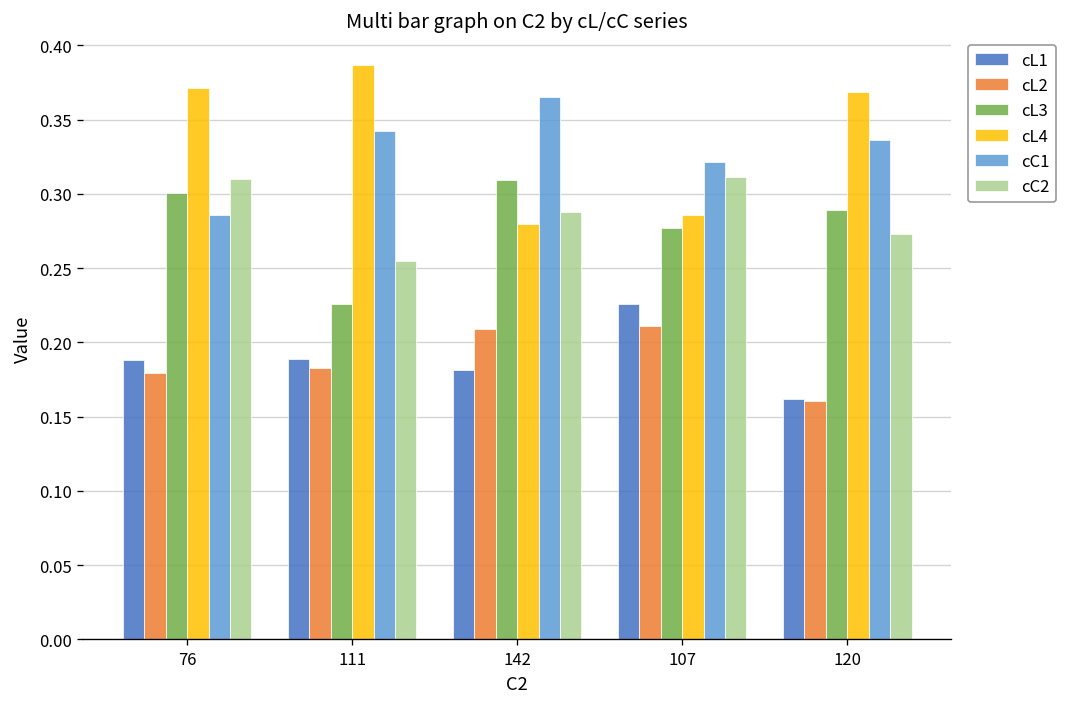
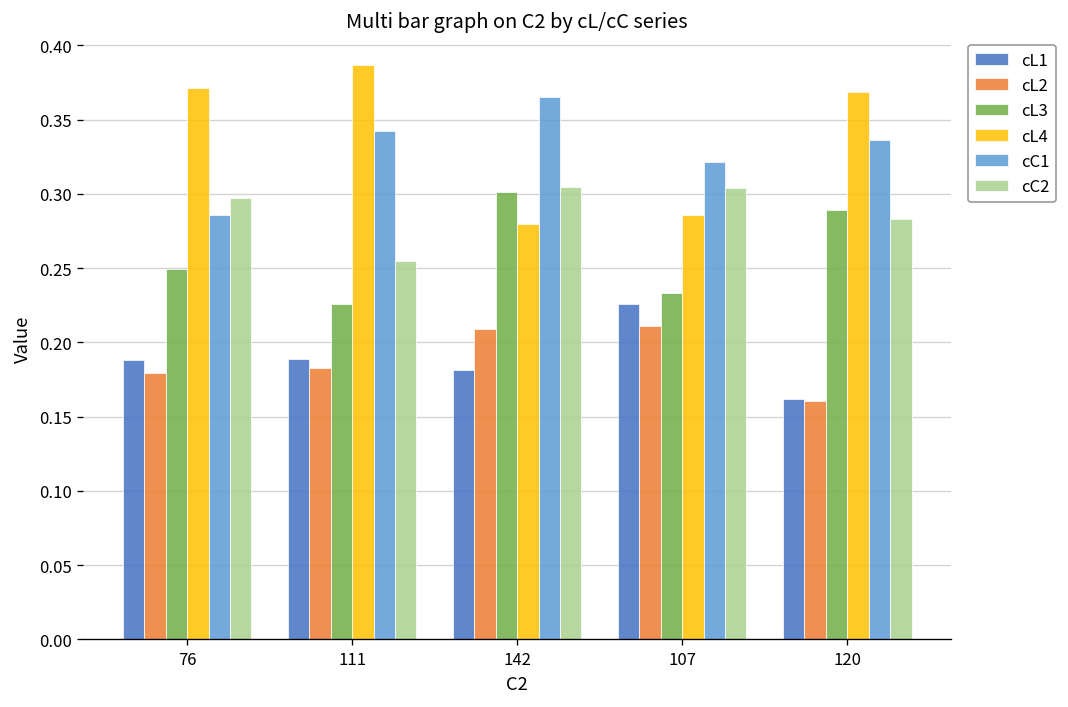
  {
    "cL2": {
      "76": 0.179,
      "111": 0.183,
      "142": 0.209,
      "107": 0.211,
      "120": 0.161
    },
    "cL3": {
-     "76": 0.301,
+     "76": 0.250,
      "111": 0.226,
-     "142": 0.309,
-     "107": 0.277,
+     "142": 0.301,
+     "107": 0.233,
      "120": 0.289
    },
    "cL4": {
      "76": 0.371,
      "111": 0.387,
      "142": 0.280,
      "107": 0.286,
      "120": 0.368
    },
    "cC2": {
-     "76": 0.310,
+     "76": 0.297,
      "111": 0.255,
-     "142": 0.287,
-     "107": 0.311,
-     "120": 0.273
+     "142": 0.304,
+     "107": 0.304,
+     "120": 0.283
    }
  }
